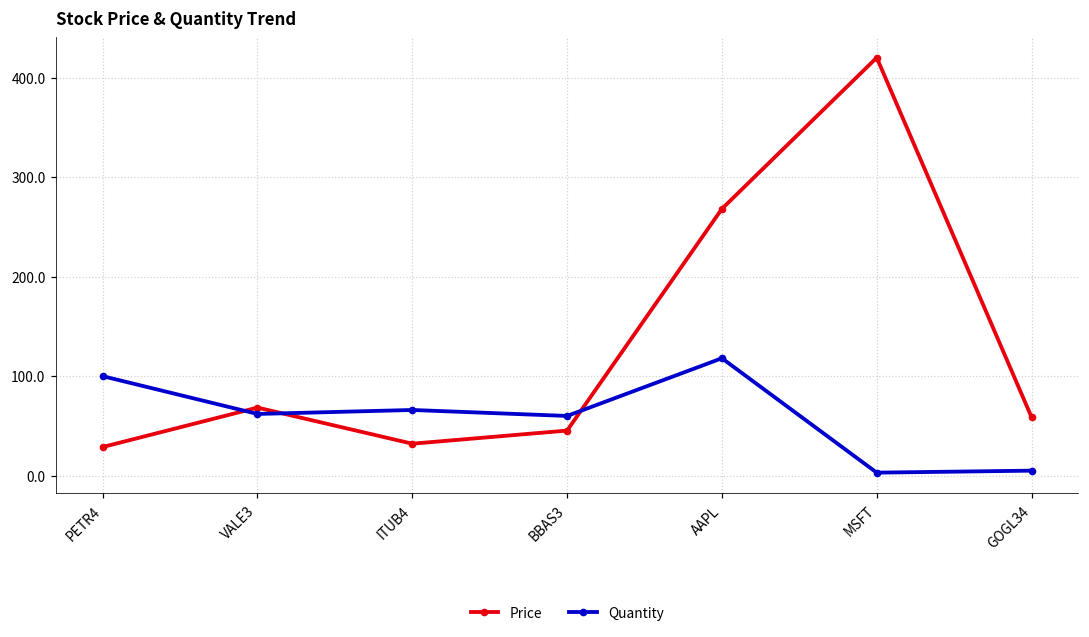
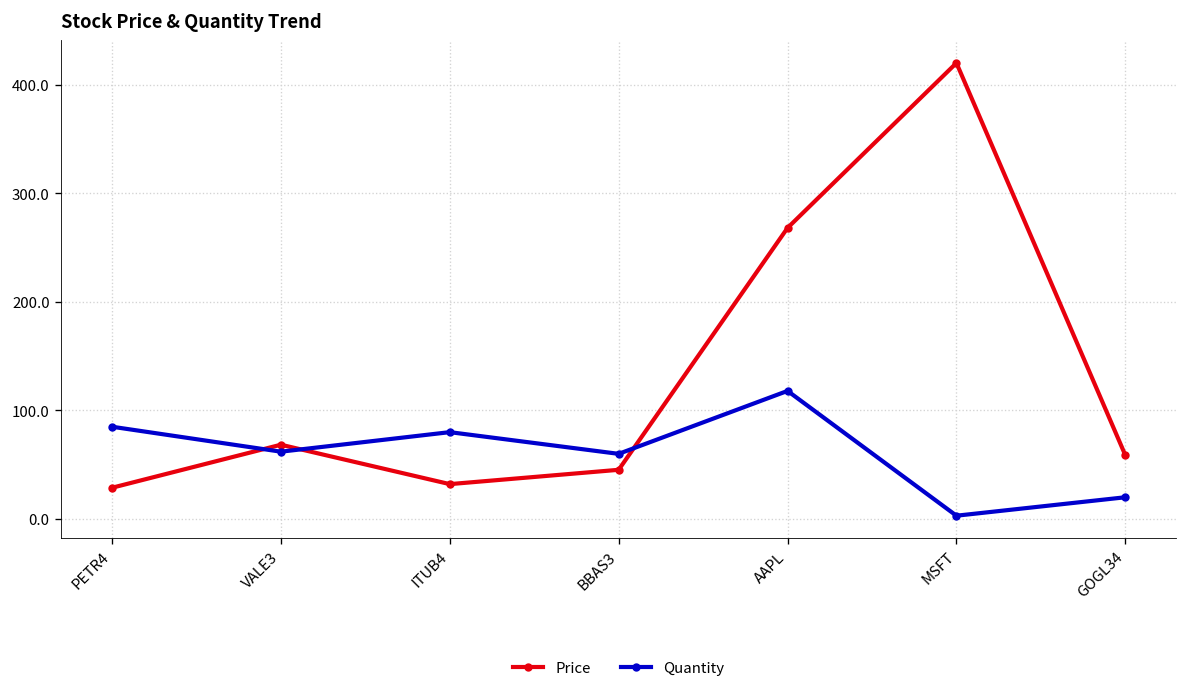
  {
    "Price": {
      "PETR4": 30,
      "VALE3": 70,
      "ITUB4": 30,
      "BBAS3": 50,
      "AAPL": 270,
      "MSFT": 420,
      "GOGL34": 60
    },
    "Quantity": {
-     "PETR4": 100,
+     "PETR4": 90,
      "VALE3": 60,
-     "ITUB4": 70,
+     "ITUB4": 80,
      "BBAS3": 60,
      "AAPL": 120,
      "MSFT": 0,
-     "GOGL34": 10
+     "GOGL34": 20
    }
  }
